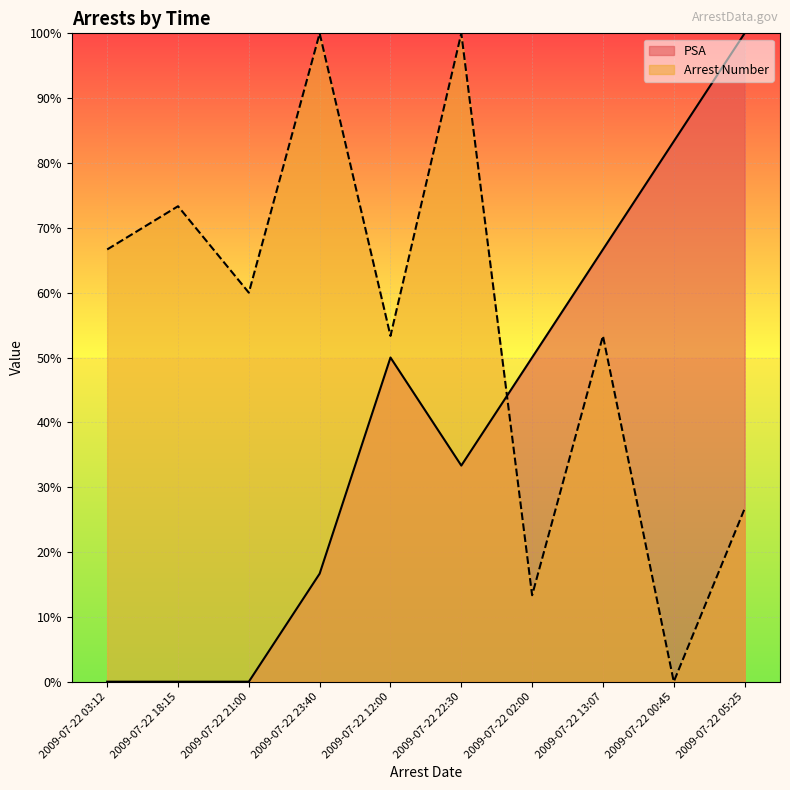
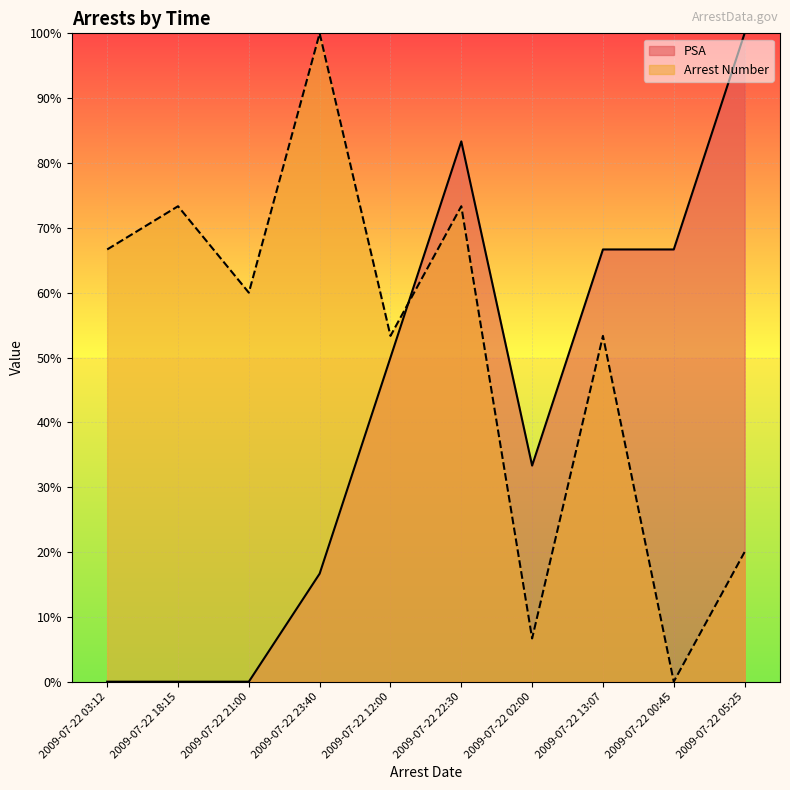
  {
    "PSA": {
      "2009-07-22 03:12": "0%",
      "2009-07-22 18:15": "0%",
      "2009-07-22 21:00": "0%",
      "2009-07-22 23:40": "17%",
      "2009-07-22 12:00": "50%",
-     "2009-07-22 22:30": "33%",
-     "2009-07-22 02:00": "50%",
+     "2009-07-22 22:30": "83%",
+     "2009-07-22 02:00": "33%",
      "2009-07-22 13:07": "67%",
-     "2009-07-22 00:45": "83%",
+     "2009-07-22 00:45": "67%",
      "2009-07-22 05:25": "100%"
    },
    "Arrest Number": {
      "2009-07-22 03:12": "67%",
      "2009-07-22 18:15": "73%",
      "2009-07-22 21:00": "60%",
      "2009-07-22 23:40": "100%",
      "2009-07-22 12:00": "53%",
-     "2009-07-22 22:30": "100%",
-     "2009-07-22 02:00": "13%",
+     "2009-07-22 22:30": "73%",
+     "2009-07-22 02:00": "7%",
      "2009-07-22 13:07": "53%",
      "2009-07-22 00:45": "0%",
-     "2009-07-22 05:25": "27%"
+     "2009-07-22 05:25": "20%"
    }
  }
